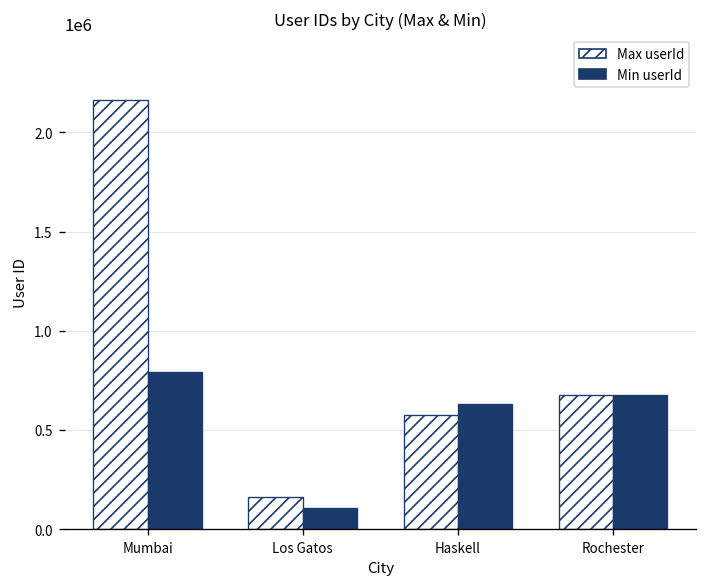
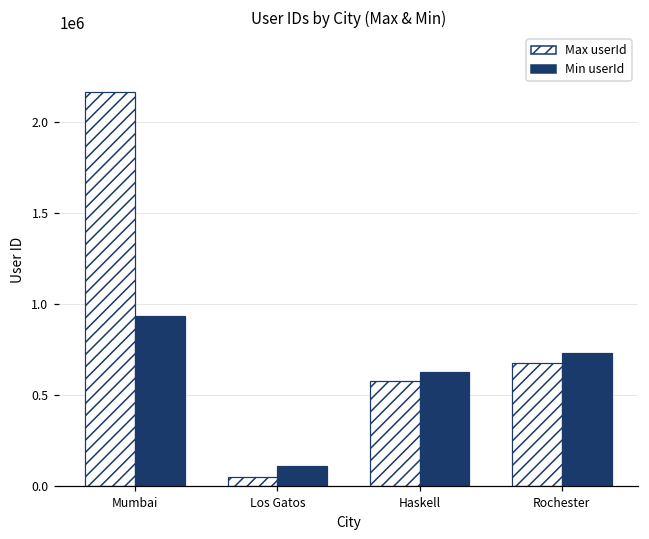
  {
    "Max userId": {
      "Mumbai": 2170000,
-     "Los Gatos": 160000,
+     "Los Gatos": 50000,
      "Haskell": 580000,
      "Rochester": 680000
    },
    "Min userId": {
-     "Mumbai": 790000,
+     "Mumbai": 930000,
      "Los Gatos": 110000,
      "Haskell": 630000,
-     "Rochester": 680000
+     "Rochester": 730000
    }
  }
